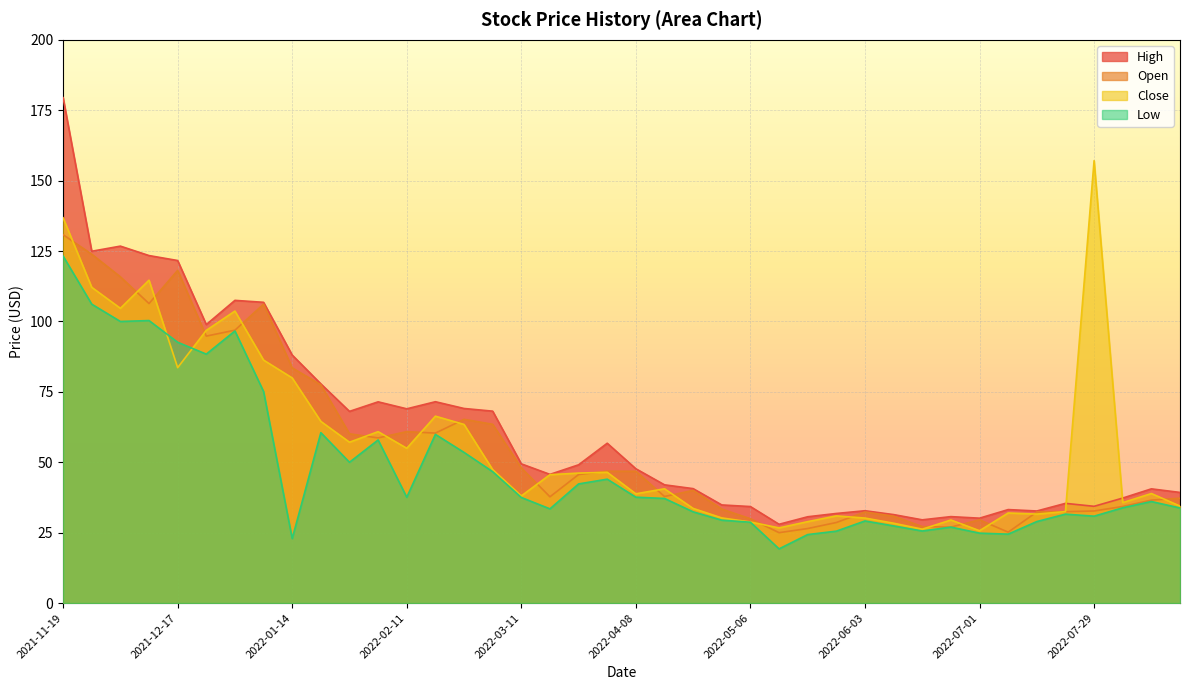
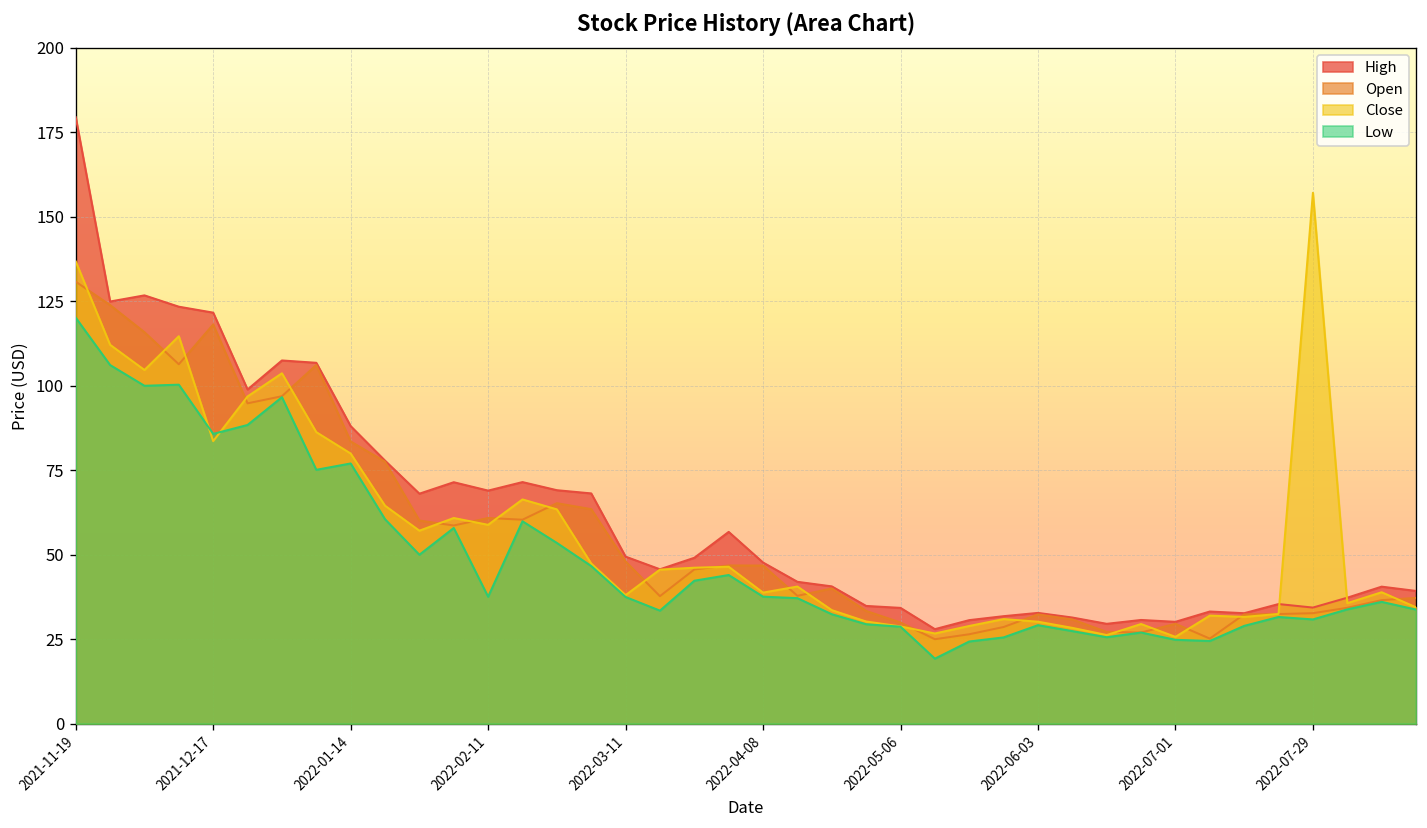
  {
    "Close": {
      "2021-11-19": 137,
      "2021-12-17": 84,
      "2022-01-14": 80,
-     "2022-02-11": 55,
+     "2022-02-11": 59,
      "2022-04-08": 39,
      "2022-06-03": 30,
      "2022-07-29": 157
    },
    "Low": {
-     "2021-11-19": 123,
-     "2021-12-17": 93,
-     "2022-01-14": 23,
+     "2021-11-19": 120,
+     "2021-12-17": 86,
+     "2022-01-14": 77,
      "2022-02-11": 38,
      "2022-04-08": 38,
      "2022-06-03": 29,
      "2022-07-29": 31
    }
  }
